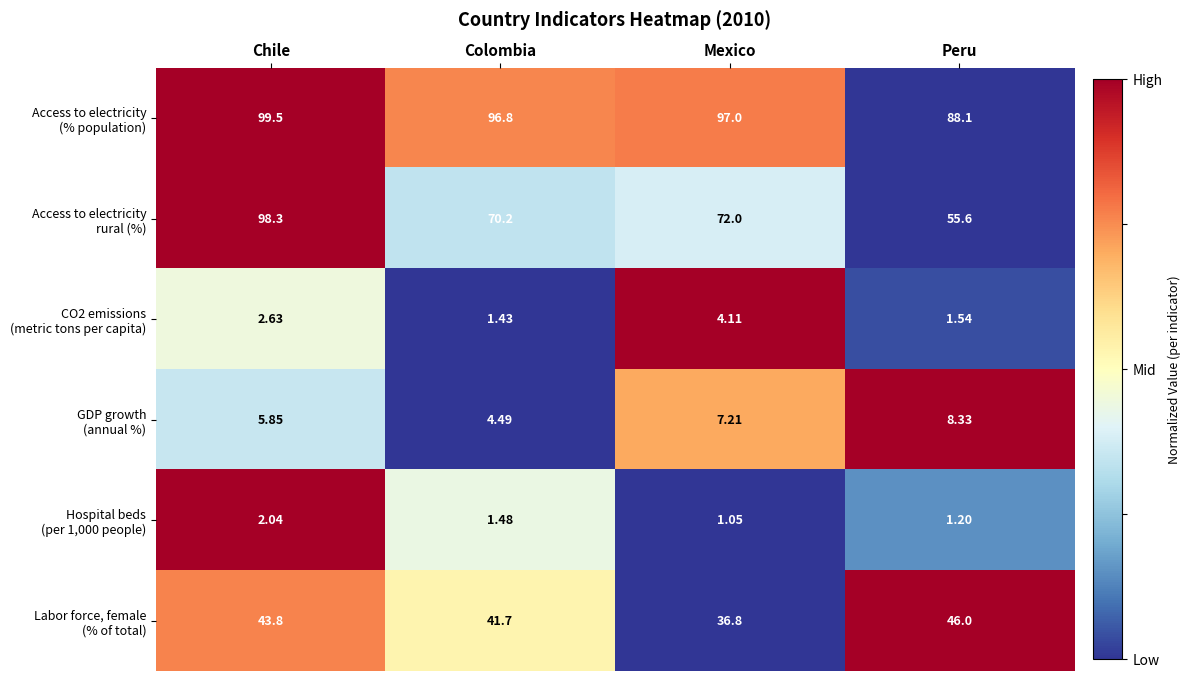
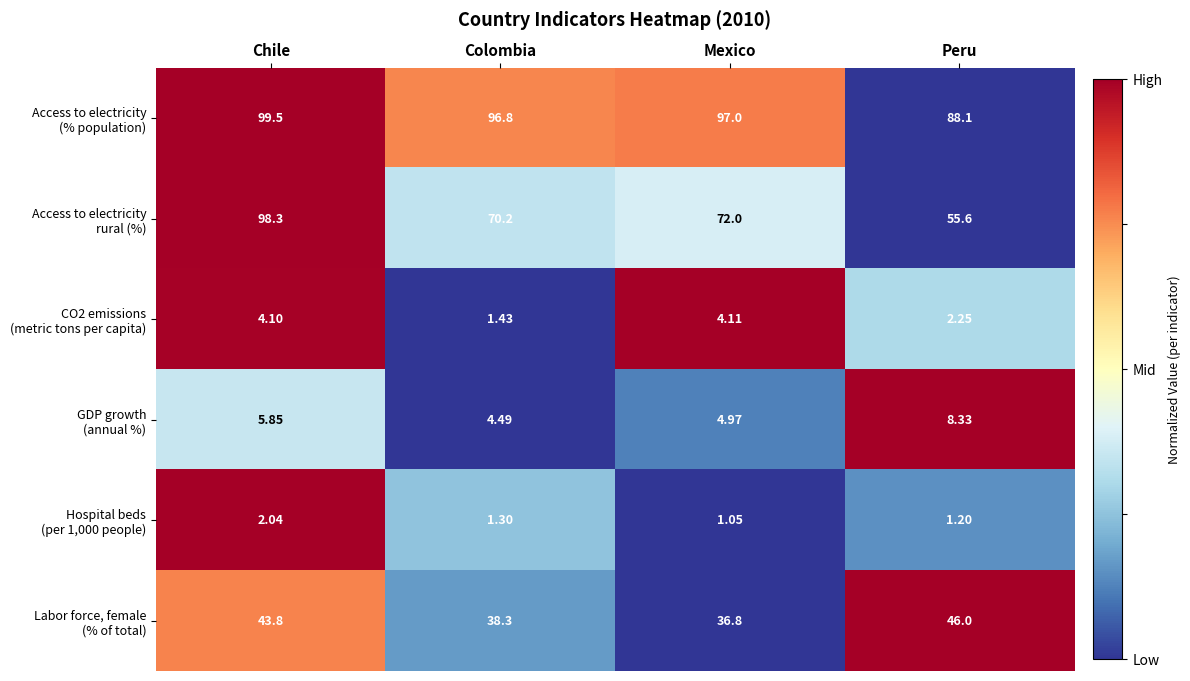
  {
    "Access to electricity (% population)": {
      "Chile": 99.5,
      "Colombia": 96.8,
      "Mexico": 97.0,
      "Peru": 88.1
    },
    "Access to electricity rural (%)": {
      "Chile": 98.3,
      "Colombia": 70.2,
      "Mexico": 72.0,
      "Peru": 55.6
    },
    "CO2 emissions (metric tons per capita)": {
-     "Chile": 2.63,
+     "Chile": 4.10,
      "Colombia": 1.43,
      "Mexico": 4.11,
-     "Peru": 1.54
+     "Peru": 2.25
    },
    "GDP growth (annual %)": {
      "Chile": 5.85,
      "Colombia": 4.49,
-     "Mexico": 7.21,
+     "Mexico": 4.97,
      "Peru": 8.33
    },
    "Hospital beds (per 1,000 people)": {
      "Chile": 2.04,
-     "Colombia": 1.48,
+     "Colombia": 1.30,
      "Mexico": 1.05,
      "Peru": 1.20
    },
    "Labor force, female (% of total)": {
      "Chile": 43.8,
-     "Colombia": 41.7,
+     "Colombia": 38.3,
      "Mexico": 36.8,
      "Peru": 46.0
    }
  }
